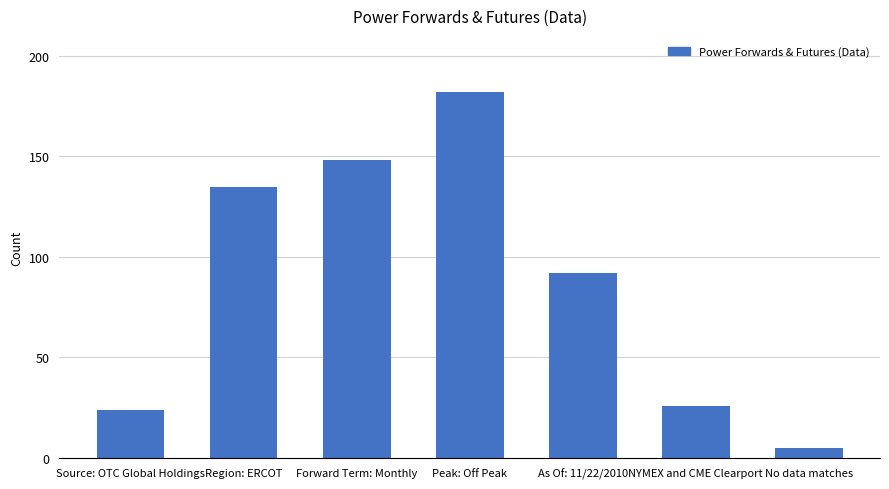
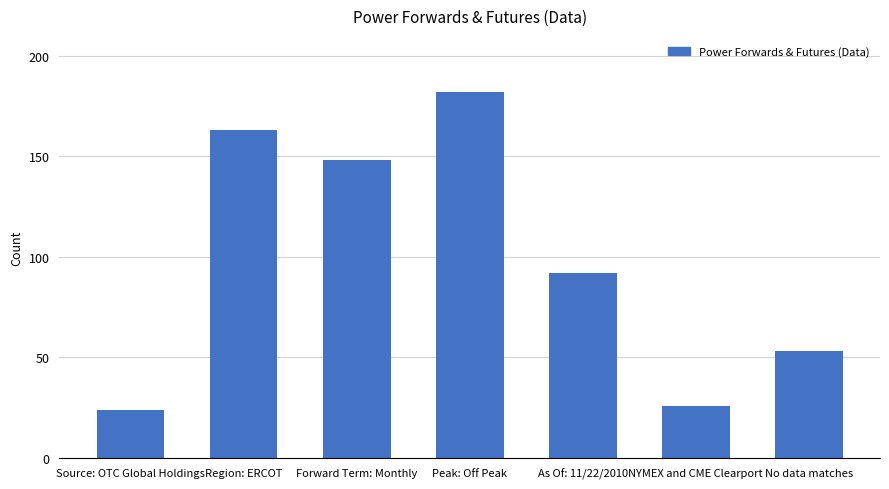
  {
    "Source: OTC Global Holdings": 24,
-   "Region: ERCOT": 135,
+   "Region: ERCOT": 163,
    "Forward Term: Monthly": 148,
    "Peak: Off Peak": 182,
    "As Of: 11/22/2010": 92,
    "NYMEX and CME Clearport": 26,
-   "No data matches": 5
+   "No data matches": 53
  }
